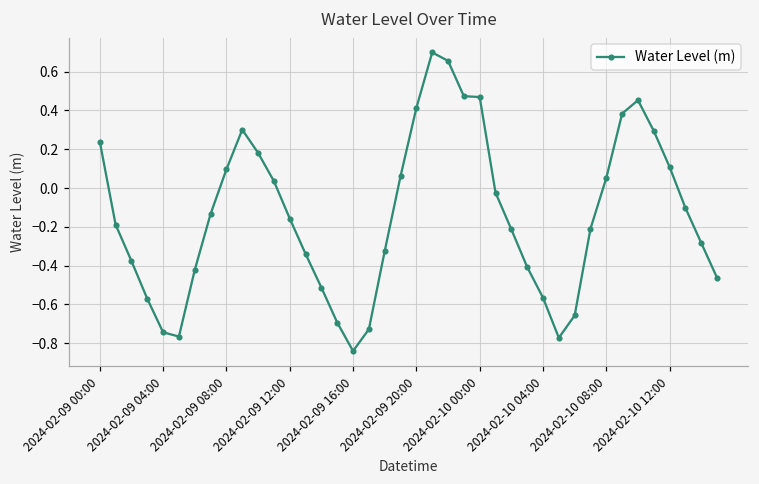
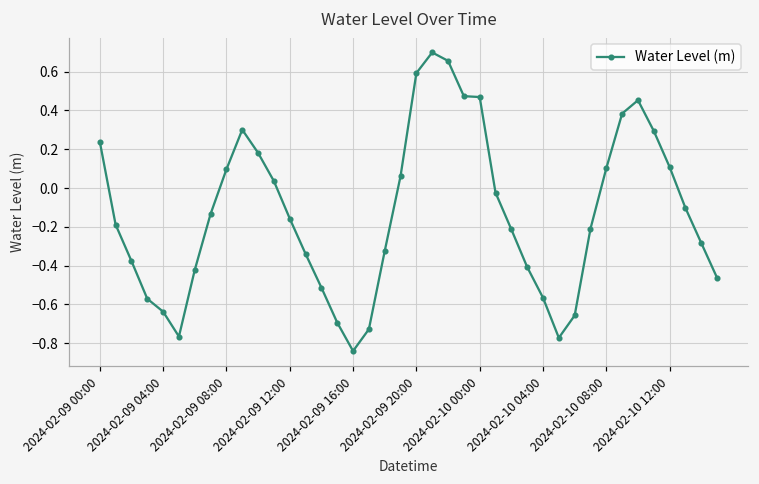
  {
    "2024-02-09 00:00": 0.24,
-   "2024-02-09 04:00": -0.74,
+   "2024-02-09 04:00": -0.64,
    "2024-02-09 08:00": 0.10,
    "2024-02-09 12:00": -0.16,
    "2024-02-09 16:00": -0.84,
-   "2024-02-09 20:00": 0.41,
+   "2024-02-09 20:00": 0.59,
    "2024-02-10 00:00": 0.47,
    "2024-02-10 04:00": -0.57,
-   "2024-02-10 08:00": 0.05,
+   "2024-02-10 08:00": 0.10,
    "2024-02-10 12:00": 0.11
  }
